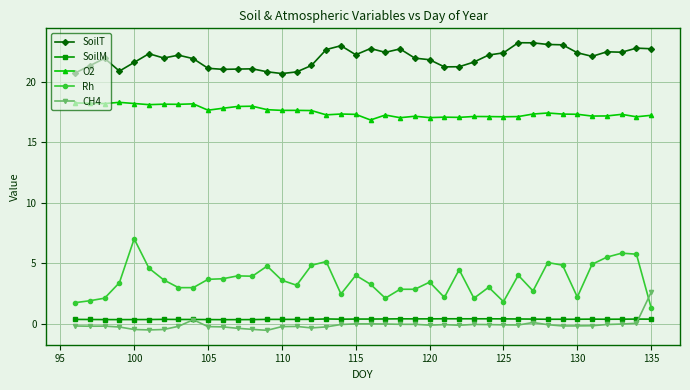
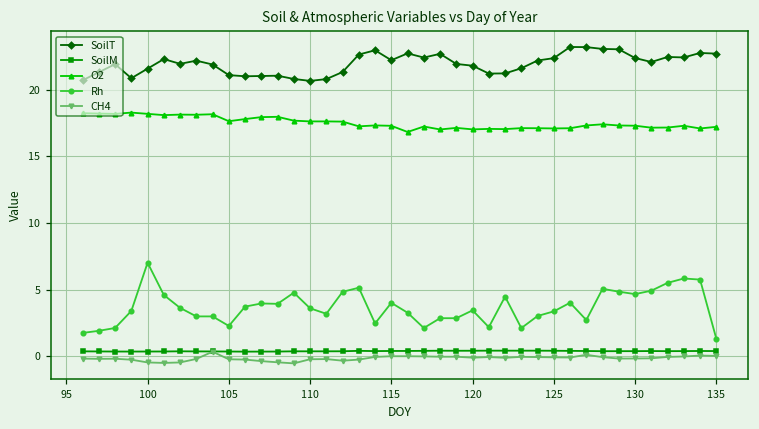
  {
    "Rh": {
      "100": 7.0,
-     "105": 3.7,
+     "105": 2.3,
      "110": 3.6,
      "115": 4.0,
      "120": 3.5,
-     "125": 1.8,
-     "130": 2.2,
+     "125": 3.4,
+     "130": 4.7,
      "135": 1.3
    },
    "CH4": {
      "100": -0.5,
      "105": -0.2,
      "110": -0.2,
      "115": 0.0,
      "120": -0.1,
      "125": -0.1,
      "130": -0.2,
-     "135": 2.6
+     "135": 0.0
    }
  }
